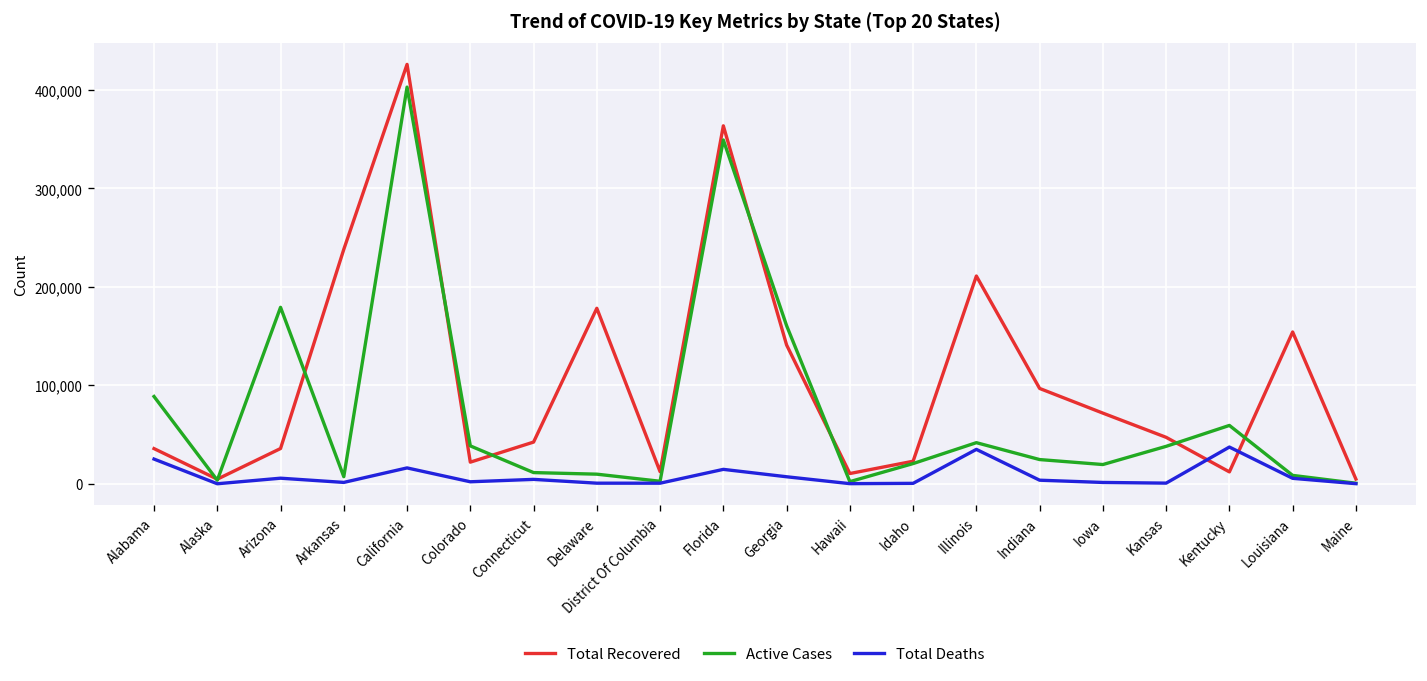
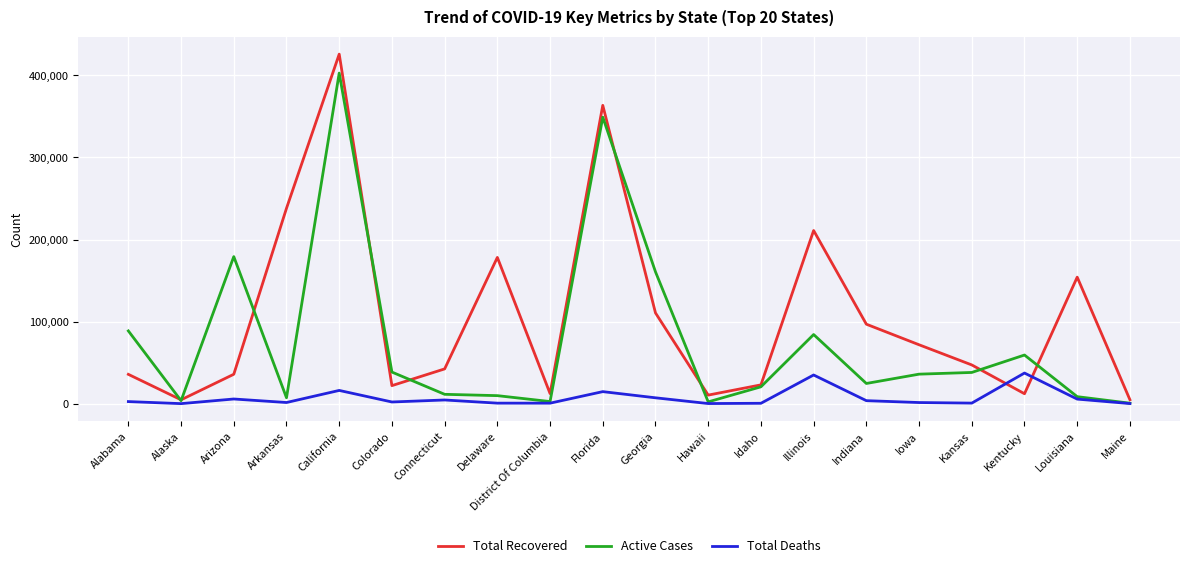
  {
    "Total Recovered": {
      "Alabama": "40,000",
      "Arizona": "40,000",
      "Arkansas": "240,000",
      "California": "430,000",
      "Colorado": "20,000",
      "Connecticut": "40,000",
      "Delaware": "180,000",
      "District Of Columbia": "10,000",
      "Florida": "360,000",
-     "Georgia": "140,000",
+     "Georgia": "110,000",
      "Hawaii": "10,000",
      "Illinois": "210,000",
      "Indiana": "100,000",
      "Iowa": "70,000",
      "Kansas": "50,000",
      "Kentucky": "10,000",
      "Louisiana": "150,000",
      "Maine": "0"
    },
    "Active Cases": {
      "Alabama": "90,000",
      "Arizona": "180,000",
      "Arkansas": "10,000",
      "California": "400,000",
      "Colorado": "40,000",
      "Connecticut": "10,000",
      "Delaware": "10,000",
      "Florida": "350,000",
      "Georgia": "160,000",
-     "Illinois": "40,000",
+     "Illinois": "80,000",
      "Indiana": "20,000",
-     "Iowa": "20,000",
+     "Iowa": "40,000",
      "Kansas": "40,000",
      "Kentucky": "60,000"
    },
    "Total Deaths": {
-     "Alabama": "30,000",
+     "Alabama": "0",
      "Alaska": "0",
      "Arizona": "10,000",
      "Arkansas": "0",
      "California": "20,000",
      "Colorado": "0",
      "Connecticut": "0",
      "Delaware": "0",
      "Florida": "10,000",
      "Georgia": "10,000",
      "Idaho": "0",
      "Illinois": "30,000",
      "Indiana": "0",
      "Iowa": "0",
      "Kansas": "0",
      "Kentucky": "40,000"
    }
  }
